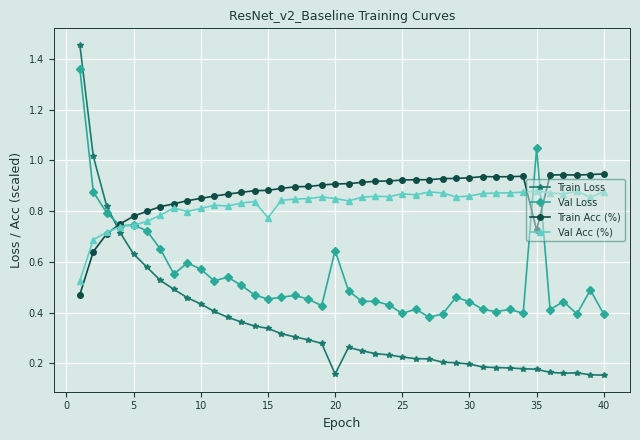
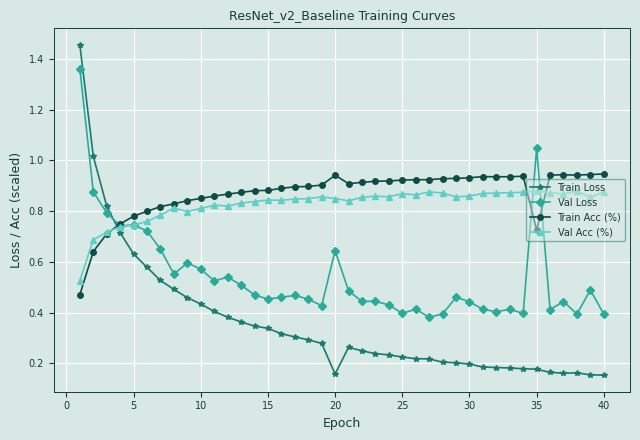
  {
    "Train Loss": {
      "5": 0.63,
      "10": 0.43,
      "15": 0.34,
      "20": 0.16,
      "25": 0.22,
      "30": 0.20,
      "35": 0.18,
      "40": 0.15
    },
    "Val Loss": {
      "10": 0.57,
      "15": 0.45,
      "20": 0.64,
      "25": 0.40,
      "30": 0.44,
      "35": 1.05,
      "40": 0.39
    },
    "Train Acc (%)": {
      "5": 0.78,
      "10": 0.85,
      "15": 0.88,
-     "20": 0.91,
+     "20": 0.94,
      "25": 0.92,
      "30": 0.93,
      "40": 0.95
    },
    "Val Acc (%)": {
      "10": 0.81,
-     "15": 0.77,
+     "15": 0.84,
      "20": 0.85,
      "25": 0.87,
      "30": 0.86
    }
  }
